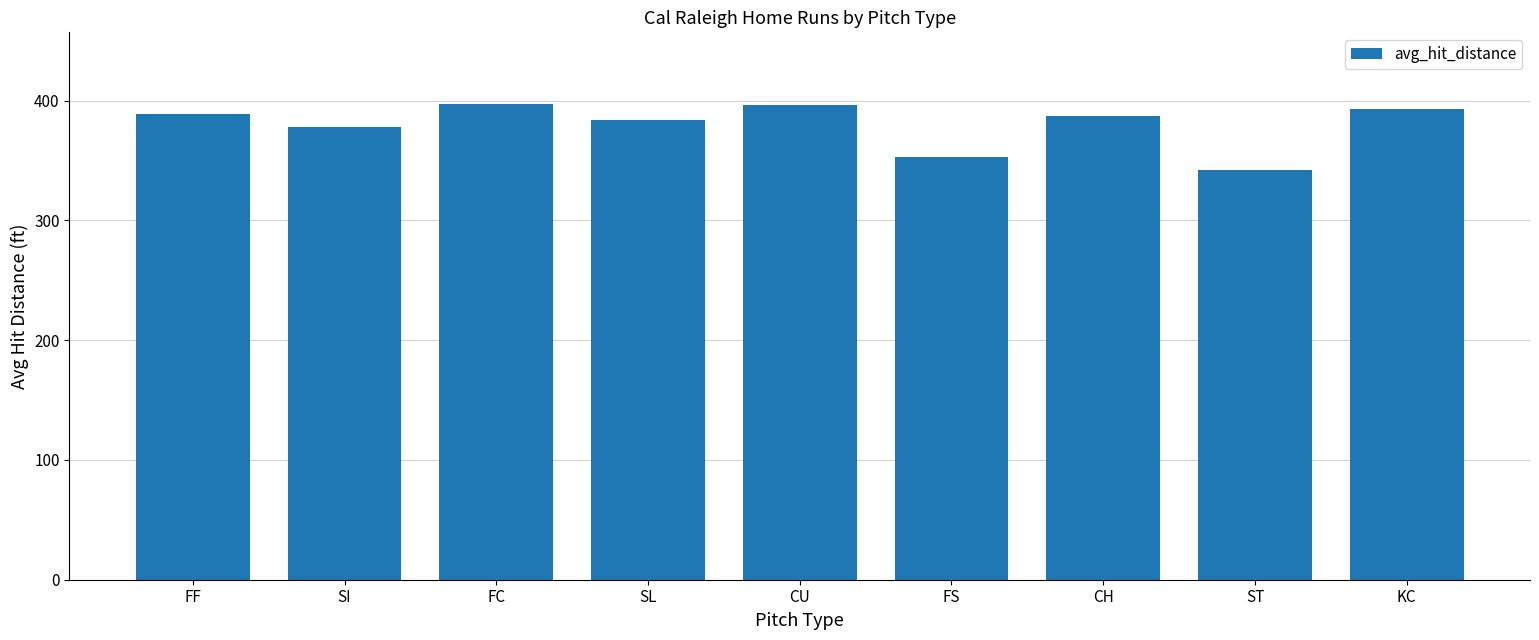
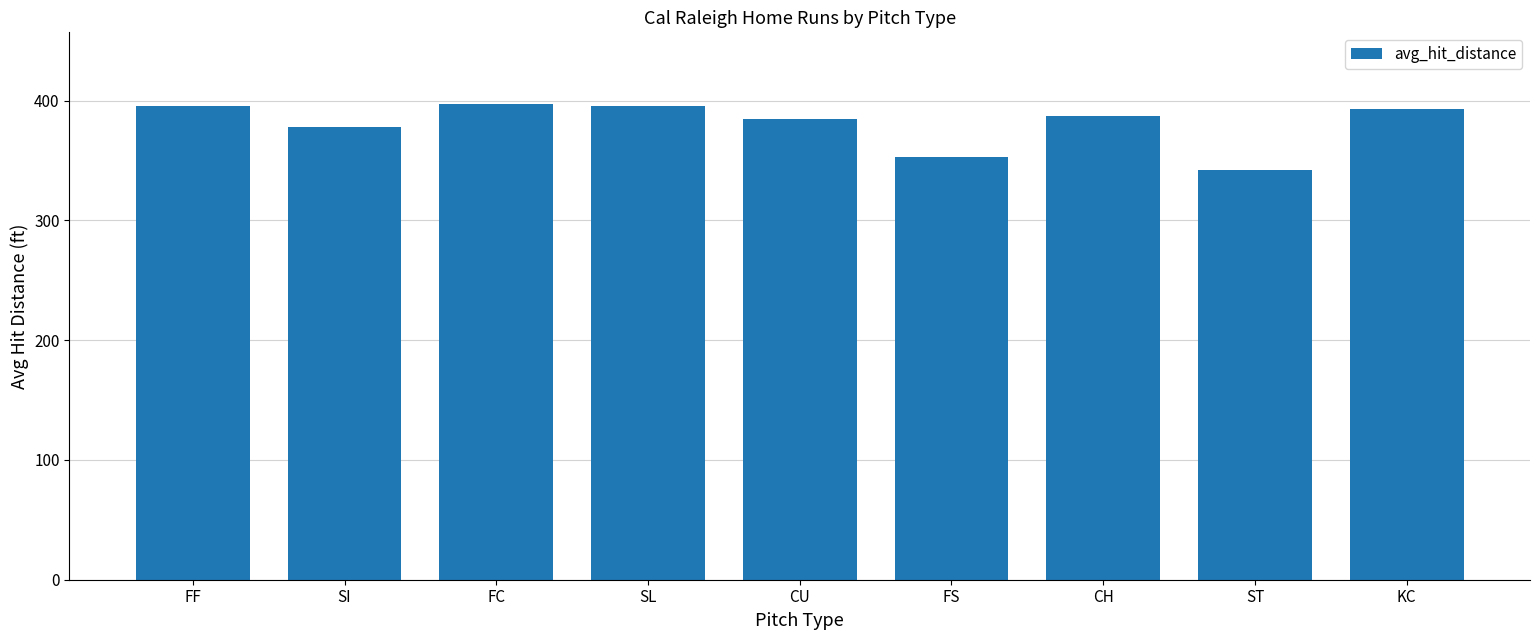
  {
-   "FF": 389,
+   "FF": 396,
    "SI": 378,
    "FC": 398,
-   "SL": 384,
-   "CU": 396,
+   "SL": 396,
+   "CU": 385,
    "FS": 353,
    "CH": 387,
    "ST": 342,
    "KC": 393
  }
